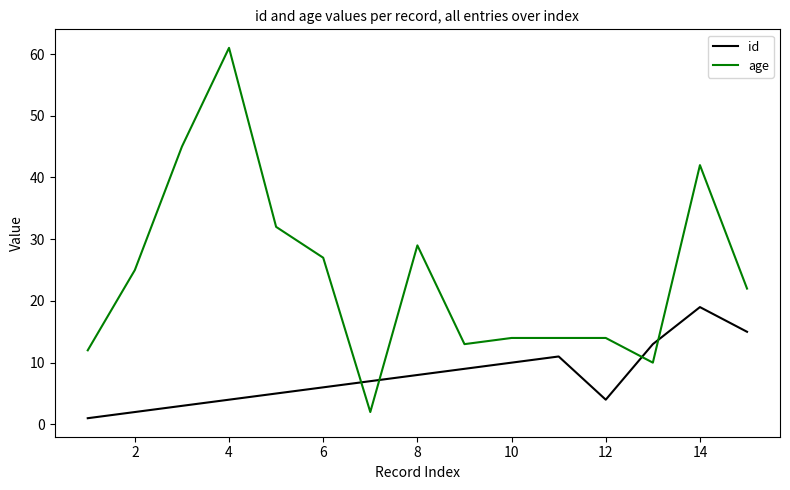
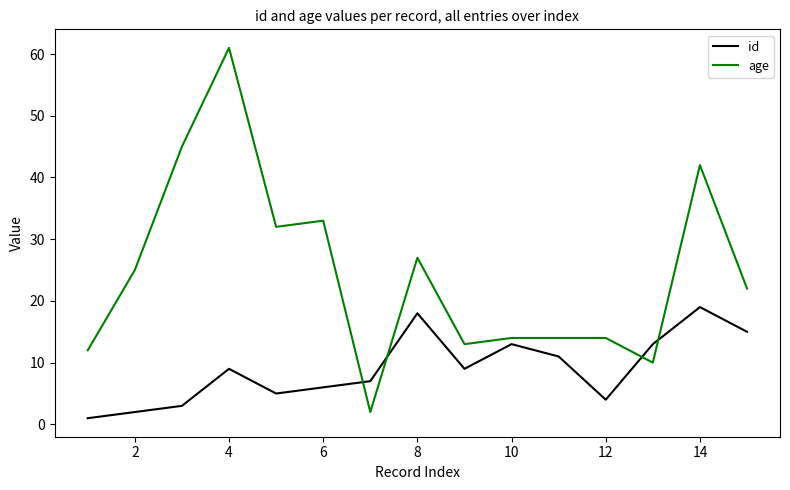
  {
    "id": {
      "2": 2,
-     "4": 4,
+     "4": 9,
      "6": 6,
-     "8": 8,
-     "10": 10,
+     "8": 18,
+     "10": 13,
      "12": 4,
      "14": 19
    },
    "age": {
      "2": 25,
      "4": 61,
-     "6": 27,
-     "8": 29,
+     "6": 33,
+     "8": 27,
      "10": 14,
      "12": 14,
      "14": 42
    }
  }
